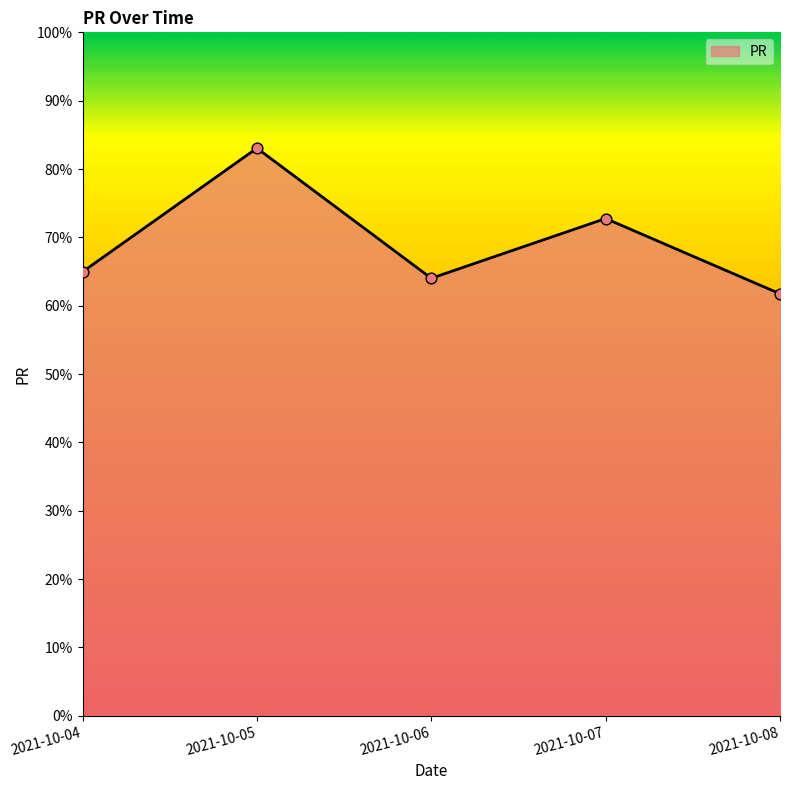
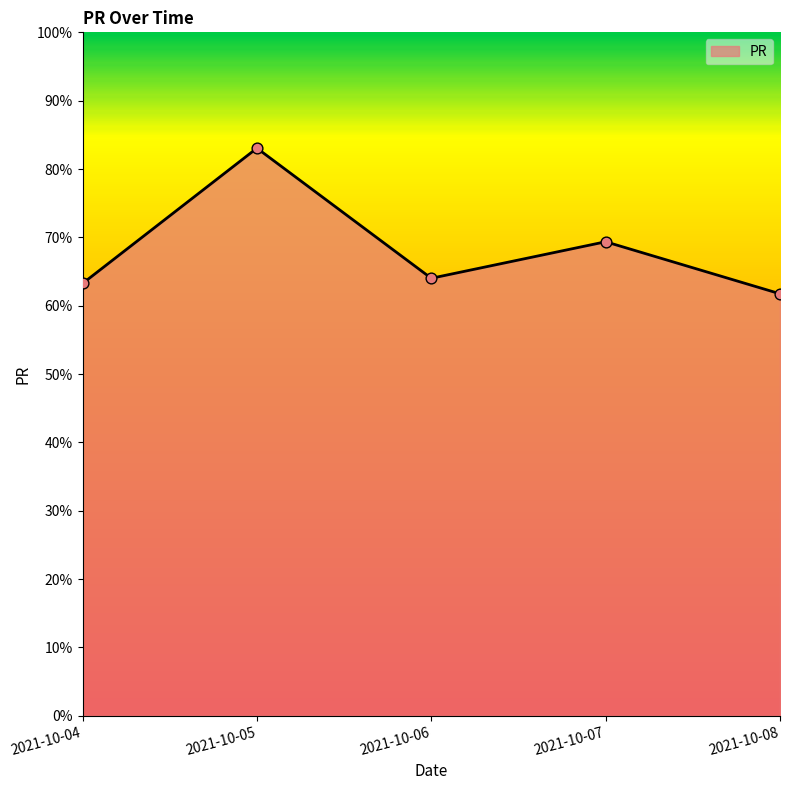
  {
-   "2021-10-04": "65%",
+   "2021-10-04": "63%",
    "2021-10-05": "83%",
    "2021-10-06": "64%",
-   "2021-10-07": "73%",
+   "2021-10-07": "69%",
    "2021-10-08": "62%"
  }
